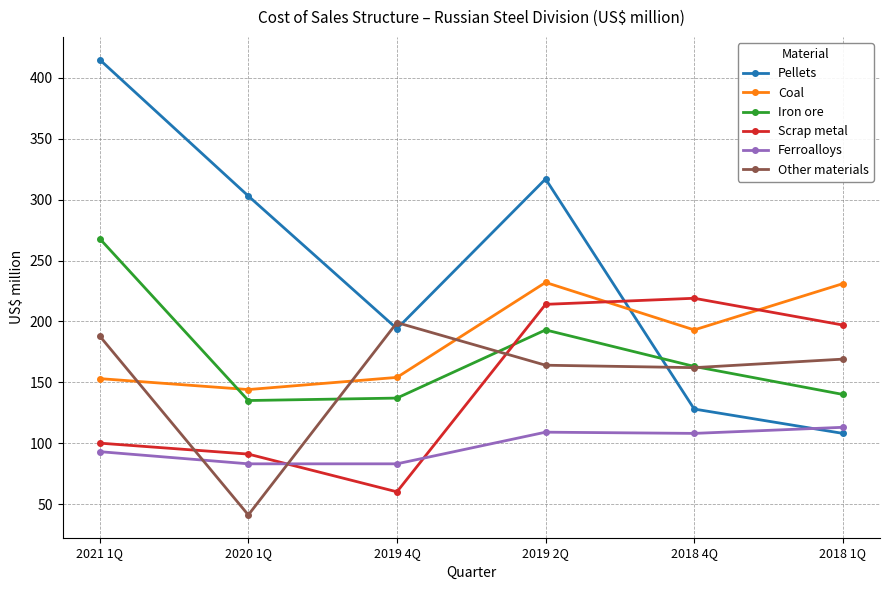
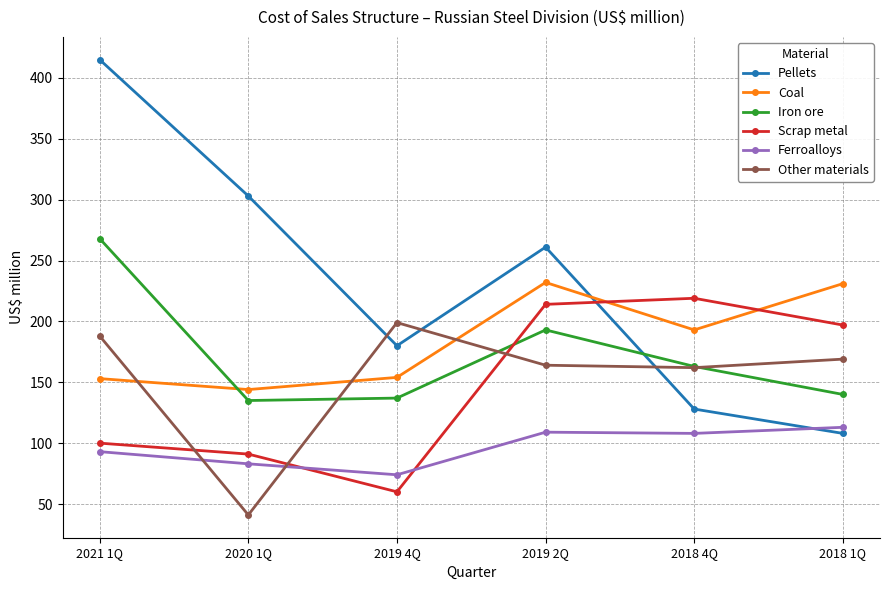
  {
    "Pellets": {
      "2021 1Q": 415,
      "2020 1Q": 303,
-     "2019 4Q": 194,
-     "2019 2Q": 317,
+     "2019 4Q": 180,
+     "2019 2Q": 261,
      "2018 4Q": 128,
      "2018 1Q": 108
    },
    "Coal": {
      "2021 1Q": 153,
      "2020 1Q": 144,
      "2019 4Q": 154,
      "2019 2Q": 232,
      "2018 4Q": 193,
      "2018 1Q": 231
    },
    "Iron ore": {
      "2021 1Q": 268,
      "2020 1Q": 135,
      "2019 4Q": 137,
      "2019 2Q": 193,
      "2018 1Q": 140
    },
    "Scrap metal": {
      "2021 1Q": 100,
      "2020 1Q": 91,
      "2019 4Q": 60,
      "2019 2Q": 214,
      "2018 4Q": 219,
      "2018 1Q": 197
    },
    "Ferroalloys": {
      "2021 1Q": 93,
      "2020 1Q": 83,
-     "2019 4Q": 83,
+     "2019 4Q": 74,
      "2019 2Q": 109,
      "2018 4Q": 108,
      "2018 1Q": 113
    },
    "Other materials": {
      "2021 1Q": 188,
      "2020 1Q": 41,
      "2019 4Q": 199,
      "2019 2Q": 164,
      "2018 1Q": 169
    }
  }
